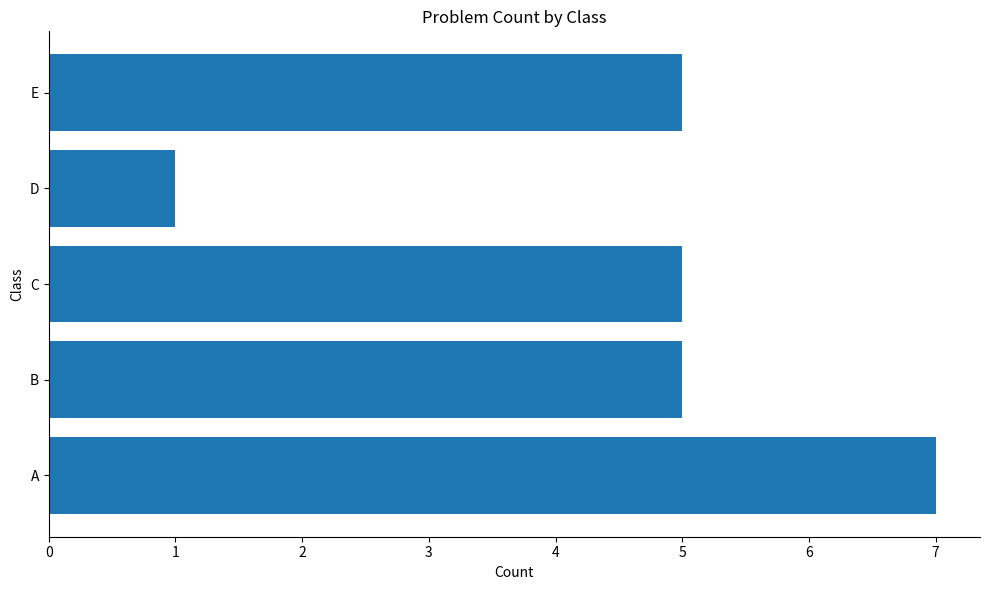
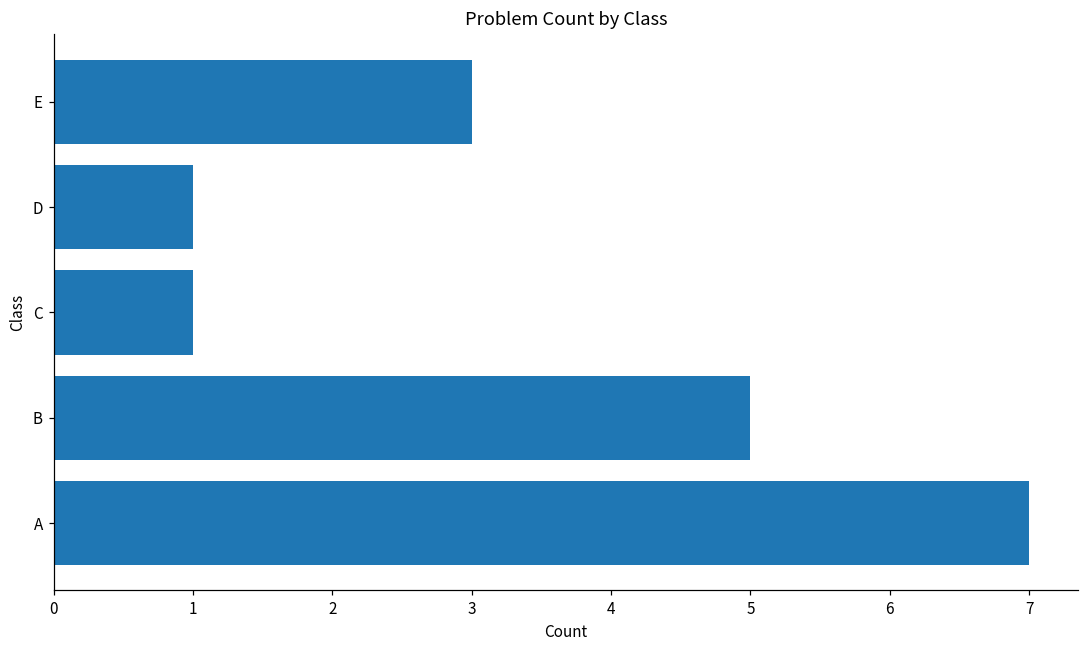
  {
-   "E": 5,
+   "E": 3,
    "D": 1,
-   "C": 5,
+   "C": 1,
    "B": 5,
    "A": 7
  }
